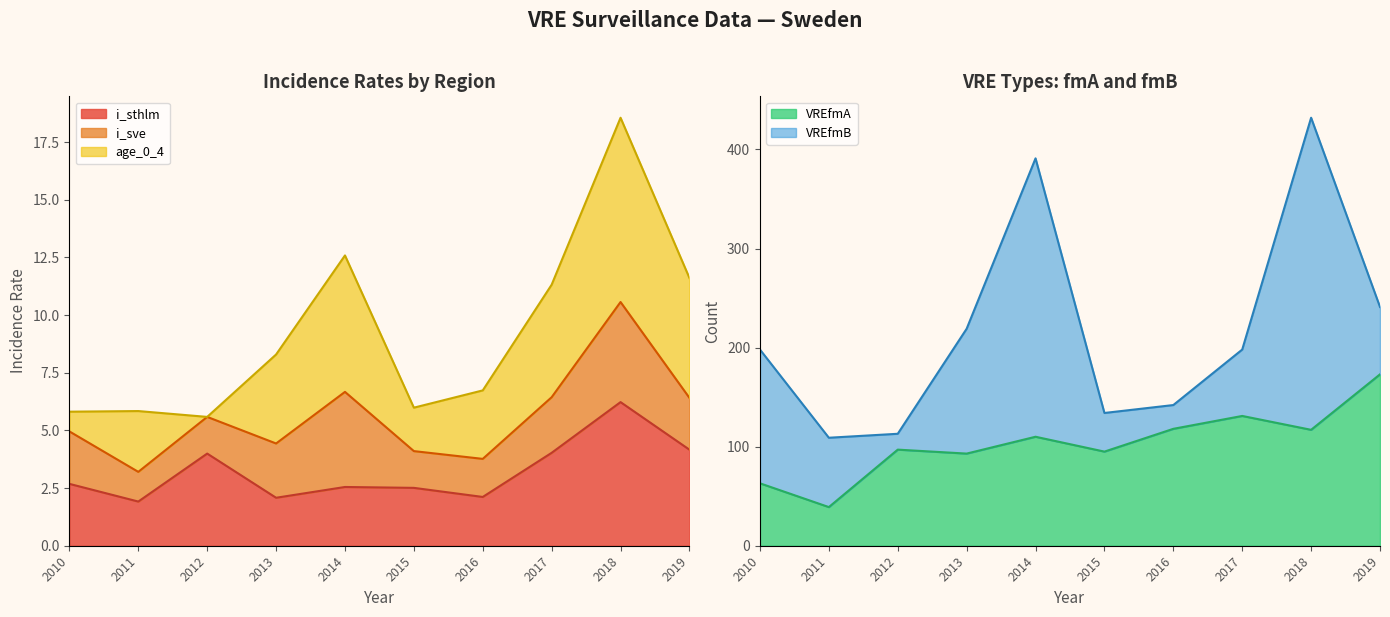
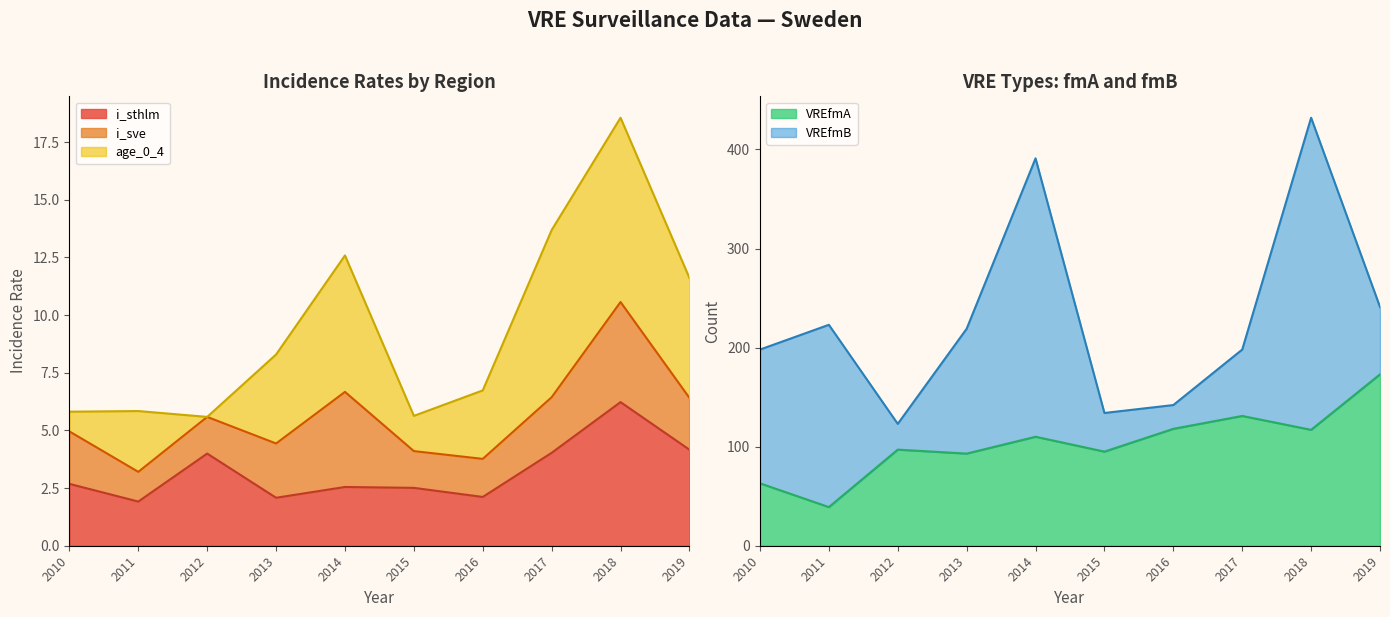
  {
    "Incidence Rates by Region": {
      "age_0_4": {
        "2010": 0.9,
        "2011": 2.6,
        "2013": 3.9,
        "2014": 5.9,
-       "2015": 1.9,
+       "2015": 1.5,
        "2016": 3.0,
-       "2017": 4.9,
+       "2017": 7.3,
        "2018": 8.0,
        "2019": 5.2
      }
    },
    "VRE Types: fmA and fmB": {
      "VREfmA": {
        "2010": 60,
        "2011": 40,
        "2012": 100,
        "2013": 90,
        "2014": 110,
        "2015": 100,
        "2016": 120,
        "2017": 130,
        "2018": 120,
        "2019": 170
      },
      "VREfmB": {
        "2010": 140,
-       "2011": 70,
-       "2012": 20,
+       "2011": 180,
+       "2012": 30,
        "2013": 130,
        "2014": 280,
        "2015": 40,
        "2016": 20,
        "2017": 70,
        "2018": 320,
        "2019": 70
      }
    }
  }
